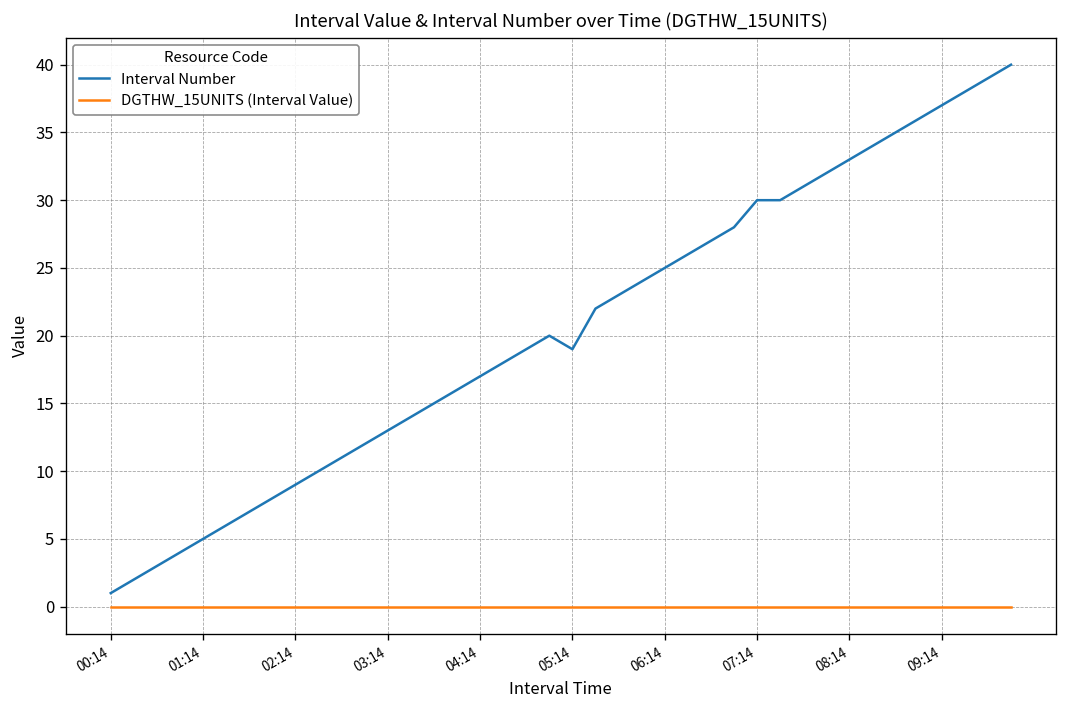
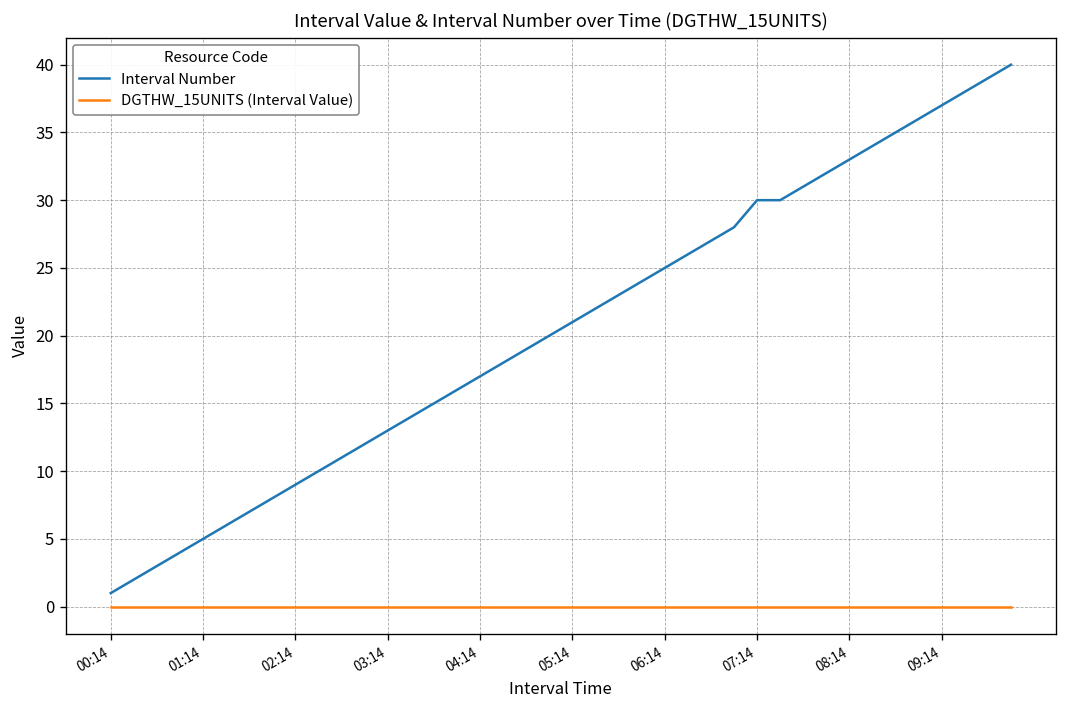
  {
    "Interval Number": {
      "00:14": 1,
      "01:14": 5,
      "02:14": 9,
      "03:14": 13,
      "04:14": 17,
-     "05:14": 19,
+     "05:14": 21,
      "06:14": 25,
      "07:14": 30,
      "08:14": 33,
      "09:14": 37
    },
    "DGTHW_15UNITS (Interval Value)": {
      "00:14": 0,
      "01:14": 0,
      "02:14": 0,
      "03:14": 0,
      "04:14": 0,
      "05:14": 0,
      "06:14": 0,
      "07:14": 0,
      "08:14": 0,
      "09:14": 0
    }
  }
